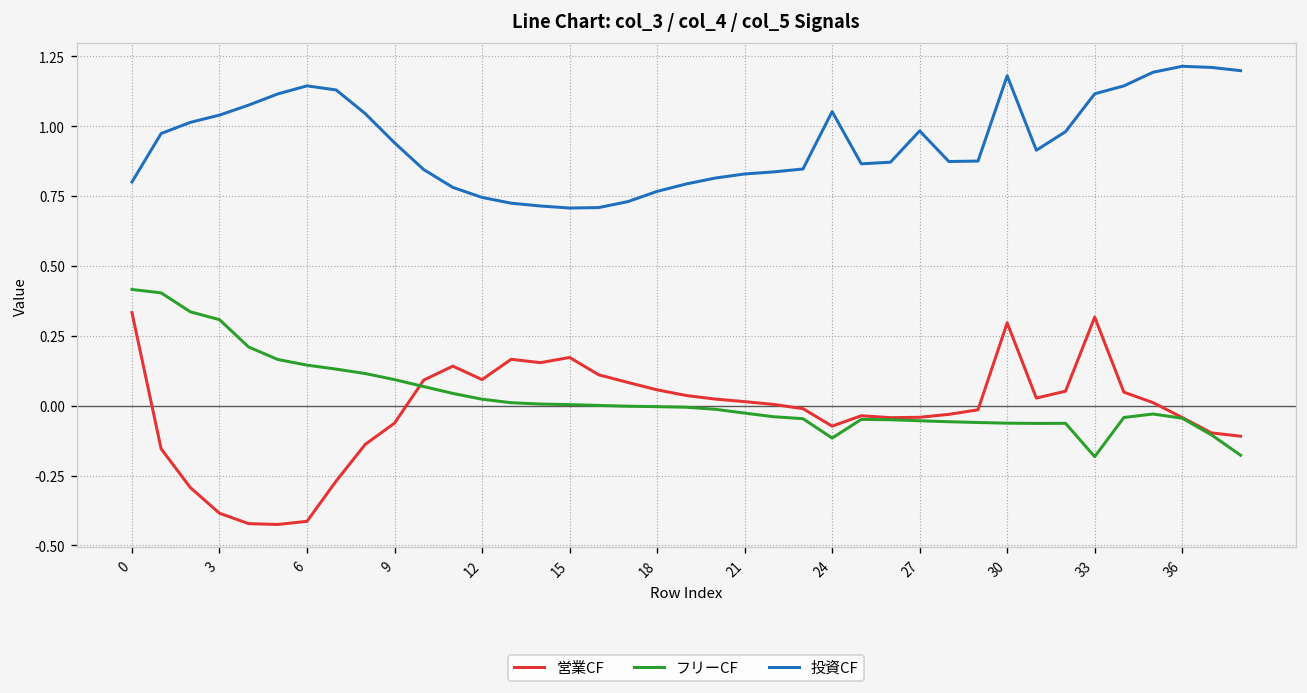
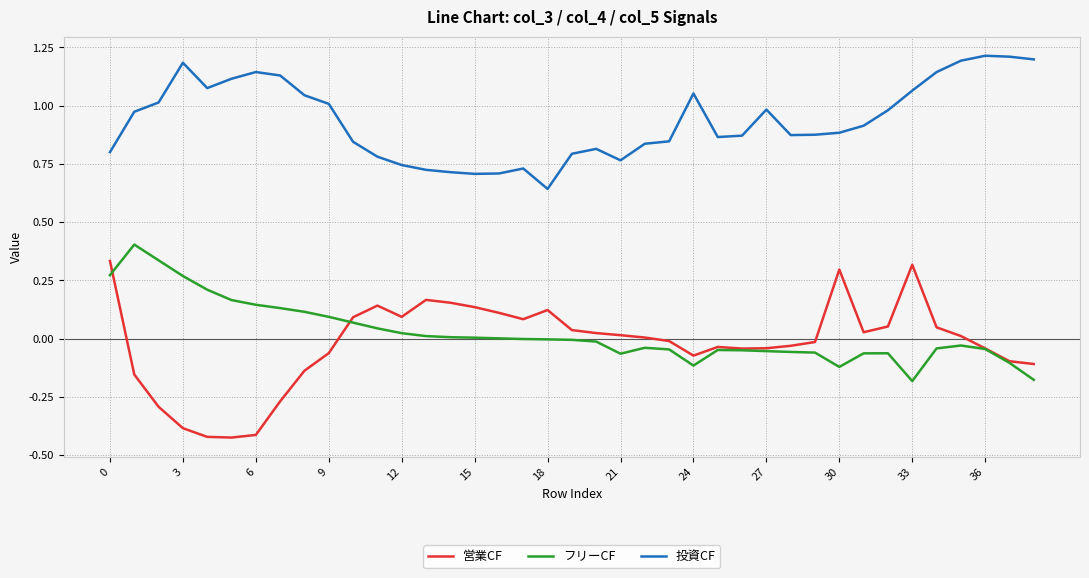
  {
    "営業CF": {
      "0": 0.33,
      "3": -0.38,
      "6": -0.41,
      "9": -0.06,
      "12": 0.09,
-     "15": 0.17,
-     "18": 0.06,
+     "15": 0.14,
+     "18": 0.12,
      "21": 0.01,
      "24": -0.07,
      "27": -0.04,
      "30": 0.30,
      "33": 0.32
    },
    "フリーCF": {
-     "0": 0.42,
-     "3": 0.31,
+     "0": 0.27,
+     "3": 0.27,
      "6": 0.15,
      "9": 0.09,
      "12": 0.02,
      "15": 0.00,
      "18": 0.00,
-     "21": -0.03,
+     "21": -0.06,
      "24": -0.12,
      "27": -0.05,
-     "30": -0.06,
+     "30": -0.12,
      "33": -0.18
    },
    "投資CF": {
      "0": 0.80,
-     "3": 1.04,
+     "3": 1.18,
      "6": 1.14,
-     "9": 0.94,
+     "9": 1.01,
      "12": 0.75,
      "15": 0.71,
-     "18": 0.77,
-     "21": 0.83,
+     "18": 0.64,
+     "21": 0.77,
      "24": 1.05,
      "27": 0.98,
-     "30": 1.18,
-     "33": 1.12,
+     "30": 0.88,
+     "33": 1.06,
      "36": 1.21
    }
  }
